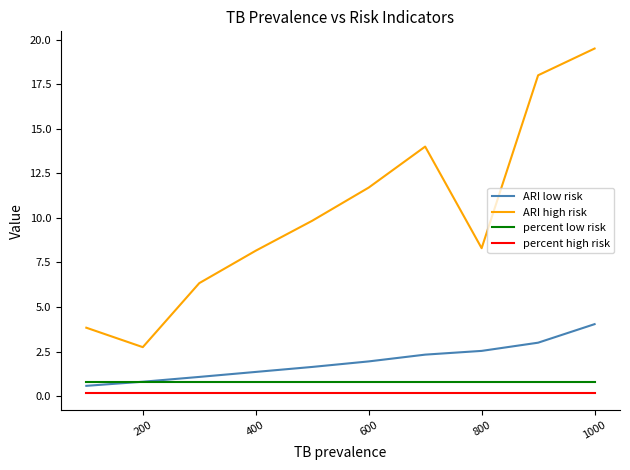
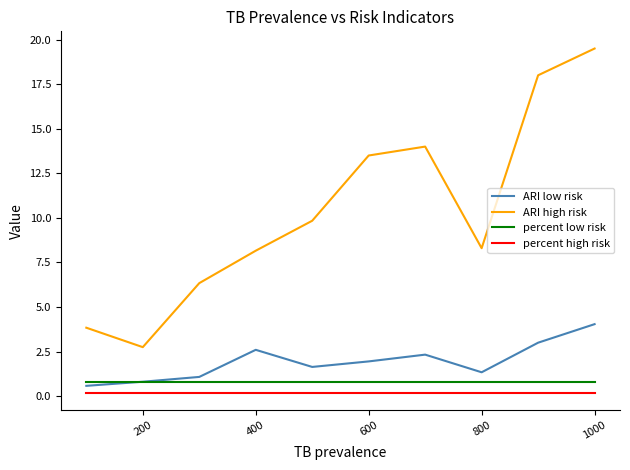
  {
    "ARI low risk": {
-     "400": 1.4,
+     "400": 2.6,
      "600": 2.0,
-     "800": 2.5,
+     "800": 1.3,
      "1000": 4.0
    },
    "ARI high risk": {
      "200": 2.8,
      "400": 8.2,
-     "600": 11.7,
+     "600": 13.5,
      "800": 8.3,
      "1000": 19.5
    },
    "percent low risk": {
      "400": 0.8,
      "600": 0.8,
      "800": 0.8,
      "1000": 0.8
    },
    "percent high risk": {
      "200": 0.2,
      "400": 0.2,
      "600": 0.2,
      "800": 0.2,
      "1000": 0.2
    }
  }
